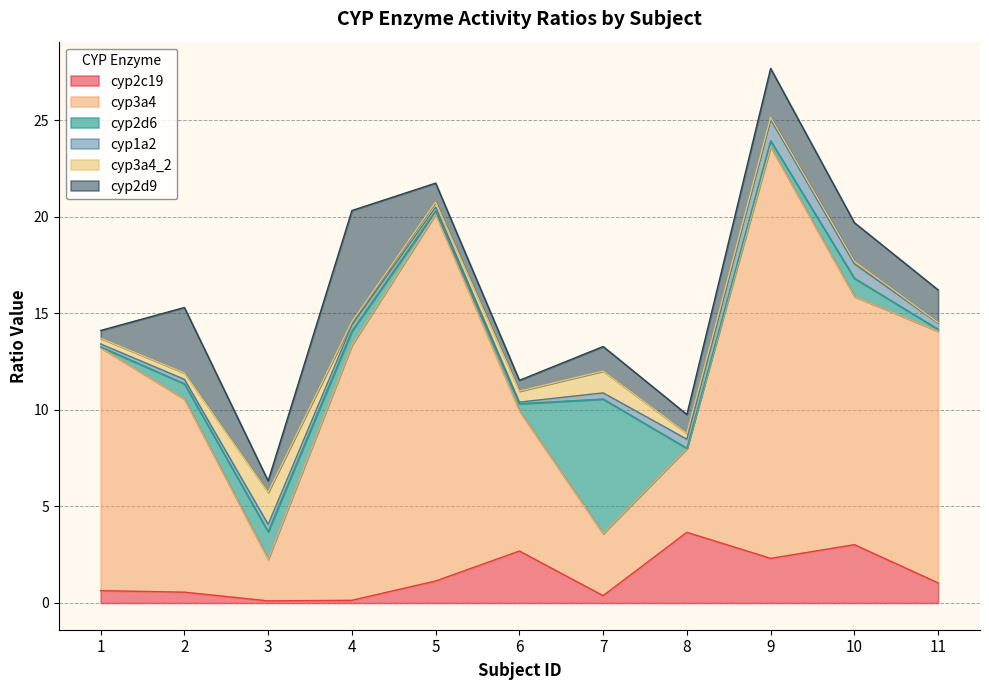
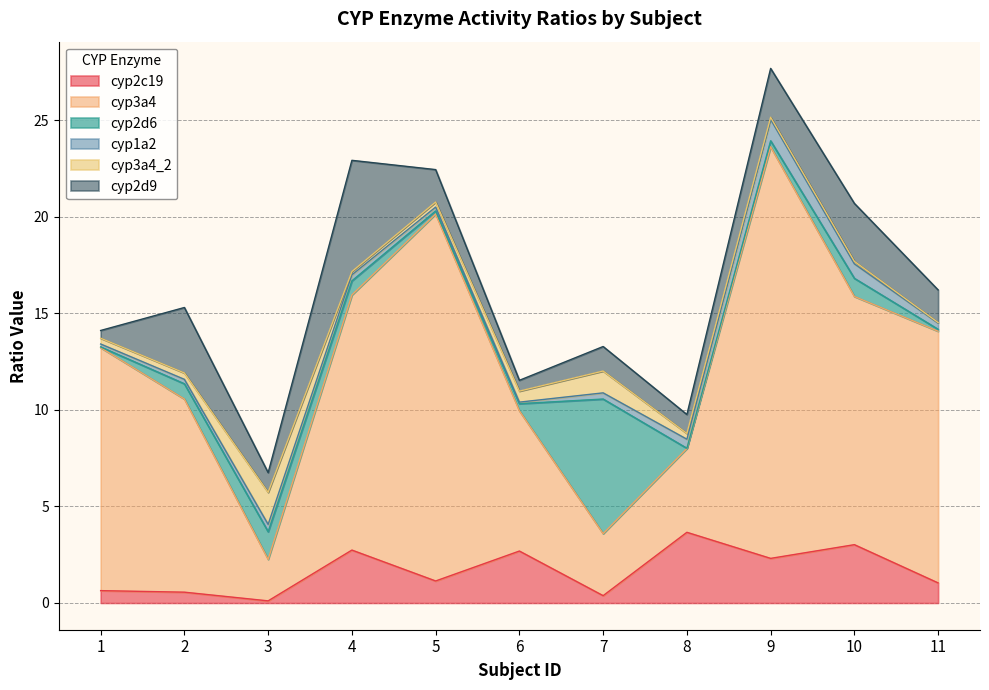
  {
    "cyp2c19": {
      "1": 0.6,
      "2": 0.6,
      "3": 0.1,
-     "4": 0.1,
+     "4": 2.7,
      "5": 1.1,
      "6": 2.7,
      "7": 0.4,
      "8": 3.7,
      "9": 2.3,
      "10": 3.0,
      "11": 1.0
    },
    "cyp2d9": {
      "1": 0.4,
      "2": 3.4,
-     "3": 0.6,
+     "3": 1.0,
      "4": 5.8,
-     "5": 1.0,
+     "5": 1.7,
      "6": 0.6,
      "7": 1.3,
      "8": 1.0,
      "9": 2.5,
-     "10": 2,
+     "10": 3,
      "11": 1.7
    }
  }
